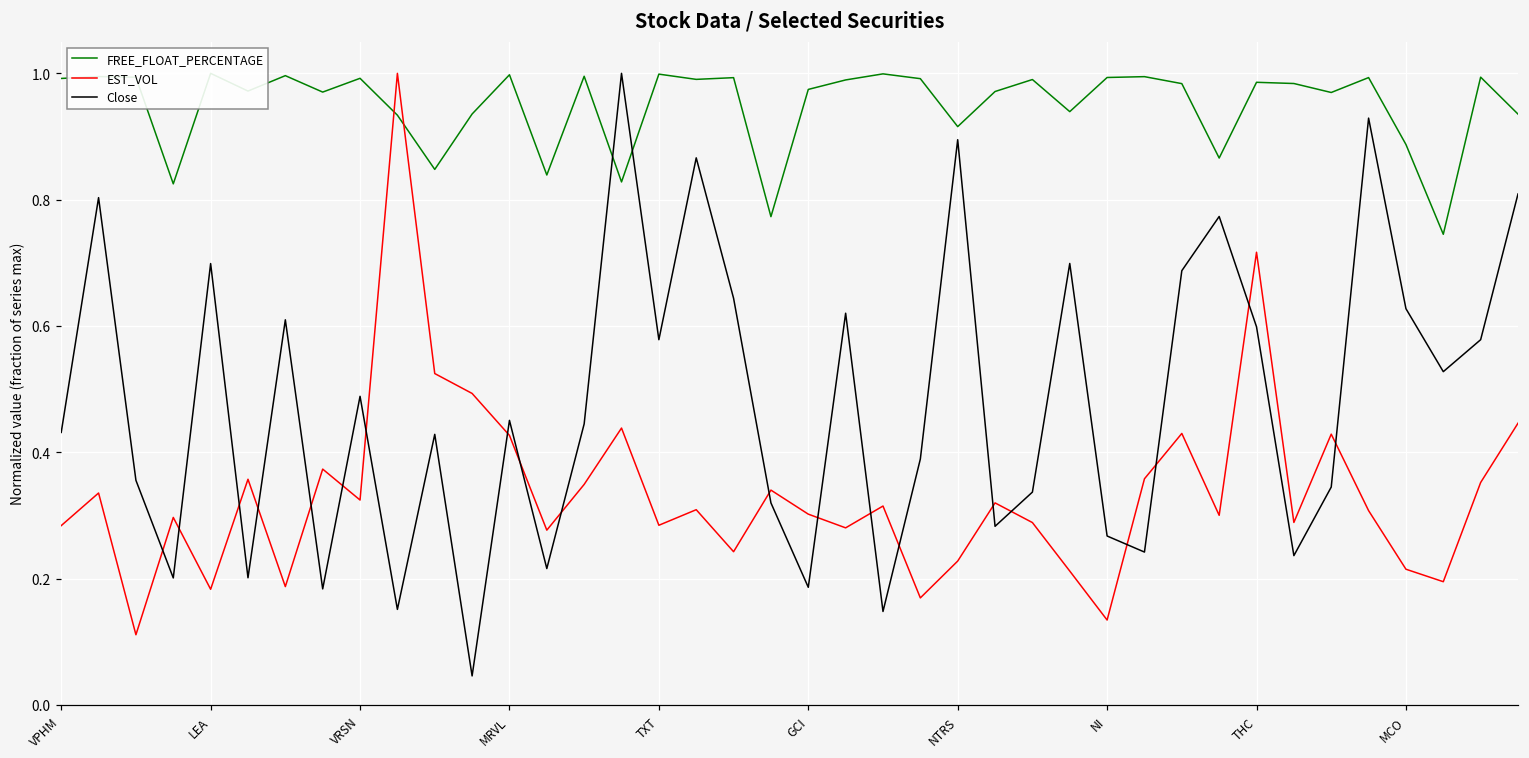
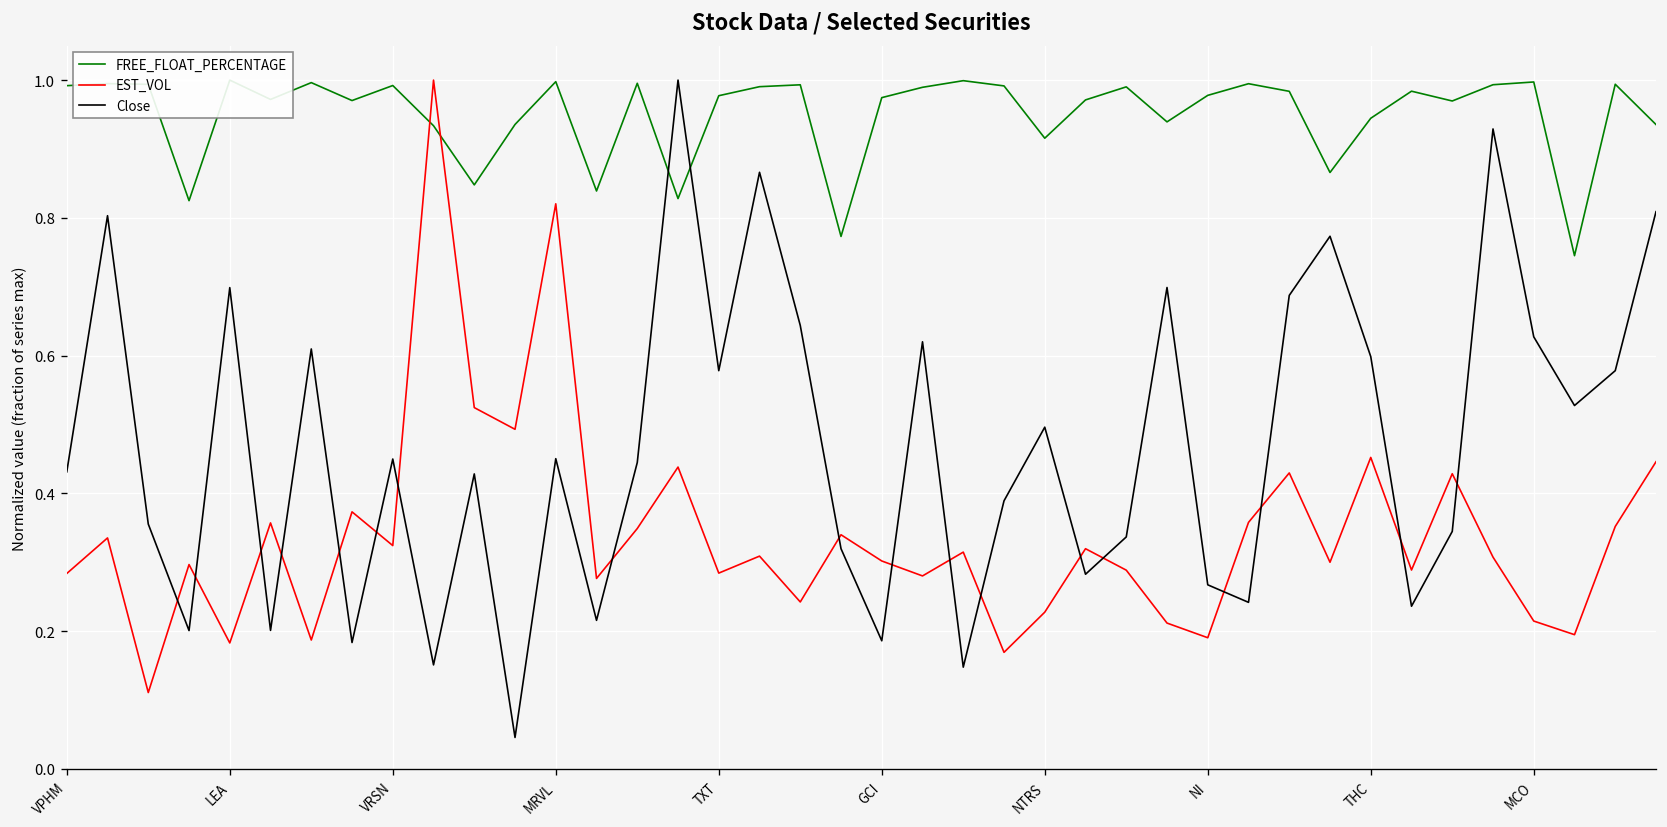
  {
    "FREE_FLOAT_PERCENTAGE": {
      "VPHM": 0.99,
      "VRSN": 0.99,
      "MRVL": 1.00,
-     "TXT": 1.00,
+     "TXT": 0.98,
      "GCI": 0.97,
      "NTRS": 0.92,
-     "NI": 0.99,
-     "THC": 0.99,
-     "MCO": 0.89
+     "NI": 0.98,
+     "THC": 0.94,
+     "MCO": 1.00
    },
    "EST_VOL": {
      "VPHM": 0.28,
      "LEA": 0.18,
      "VRSN": 0.32,
-     "MRVL": 0.43,
+     "MRVL": 0.82,
      "TXT": 0.28,
      "GCI": 0.30,
      "NTRS": 0.23,
-     "NI": 0.13,
-     "THC": 0.72,
+     "NI": 0.19,
+     "THC": 0.45,
      "MCO": 0.21
    },
    "Close": {
      "VPHM": 0.43,
      "LEA": 0.70,
-     "VRSN": 0.49,
+     "VRSN": 0.45,
      "MRVL": 0.45,
      "TXT": 0.58,
      "GCI": 0.19,
-     "NTRS": 0.89,
+     "NTRS": 0.50,
      "NI": 0.27,
      "THC": 0.60,
      "MCO": 0.63
    }
  }
